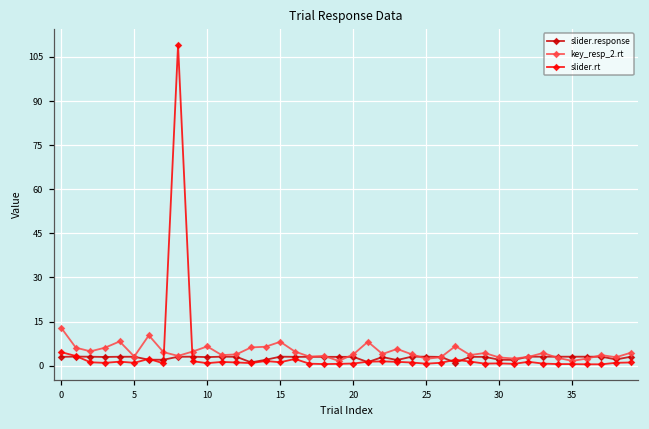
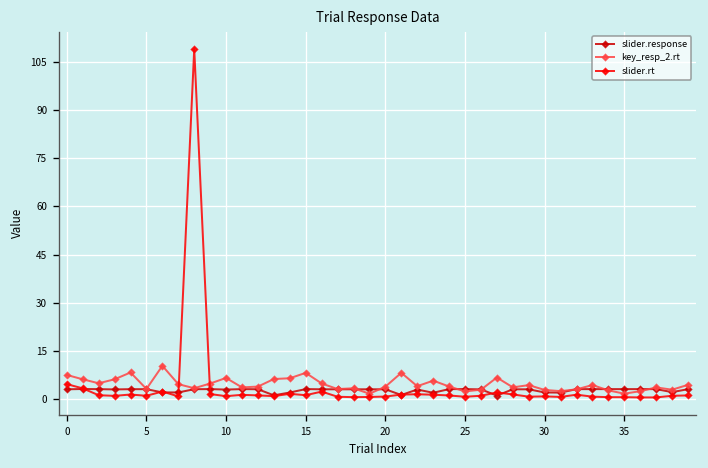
  {
    "key_resp_2.rt": {
-     "0": 13,
+     "0": 7,
      "10": 7,
      "15": 8,
      "35": 2
    }
  }
